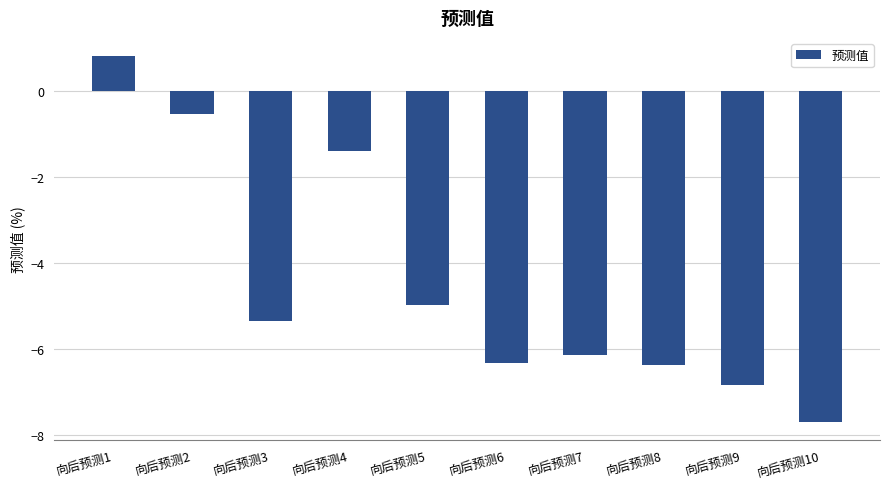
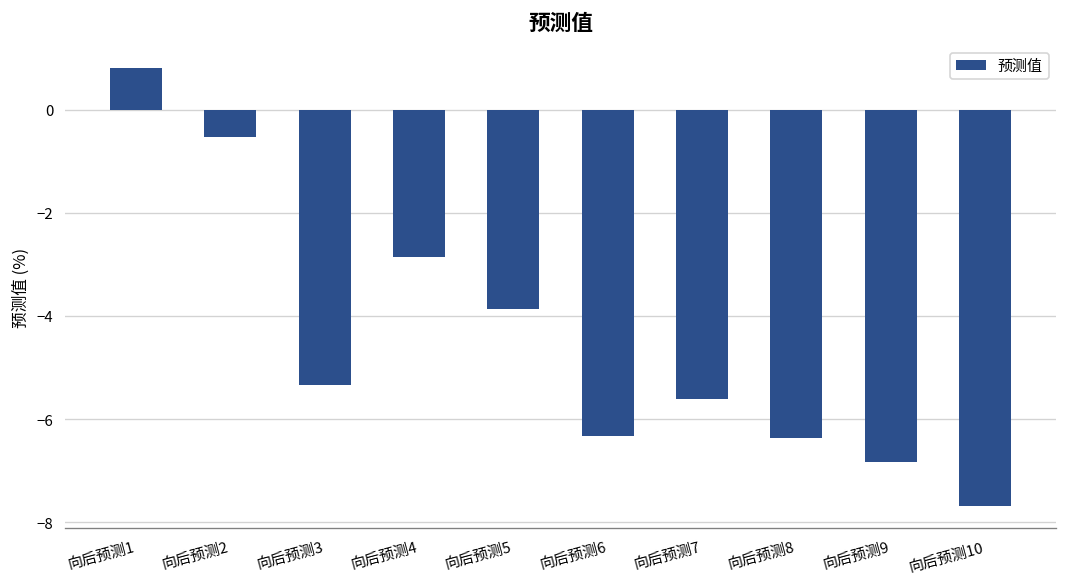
  {
    "向后预测1": 0.8,
    "向后预测2": -0.5,
    "向后预测3": -5.3,
-   "向后预测4": -1.4,
-   "向后预测5": -5.0,
+   "向后预测4": -2.9,
+   "向后预测5": -3.9,
    "向后预测6": -6.3,
-   "向后预测7": -6.1,
+   "向后预测7": -5.6,
    "向后预测8": -6.4,
    "向后预测9": -6.8,
    "向后预测10": -7.7
  }
